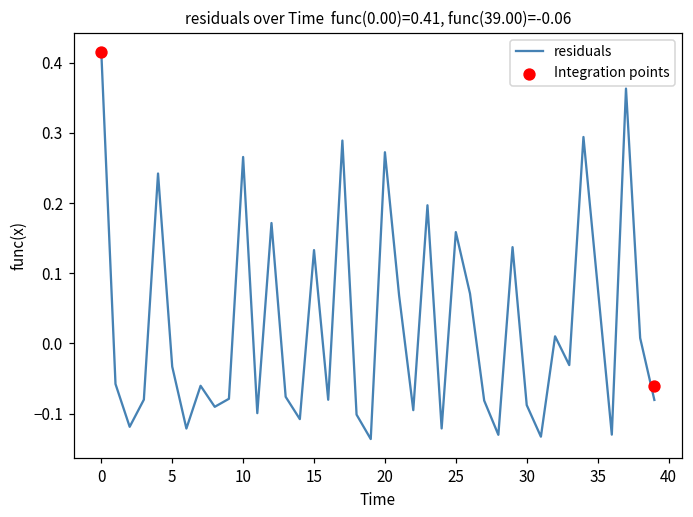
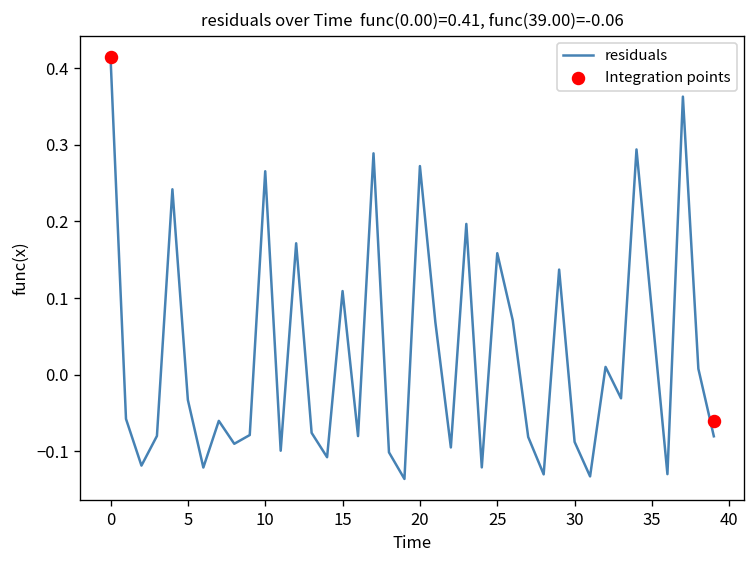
  {
    "residuals": {
      "5": -0.03,
      "10": 0.27,
-     "15": 0.13,
+     "15": 0.11,
      "20": 0.27,
      "25": 0.16,
      "30": -0.09,
      "35": 0.08
    }
  }
